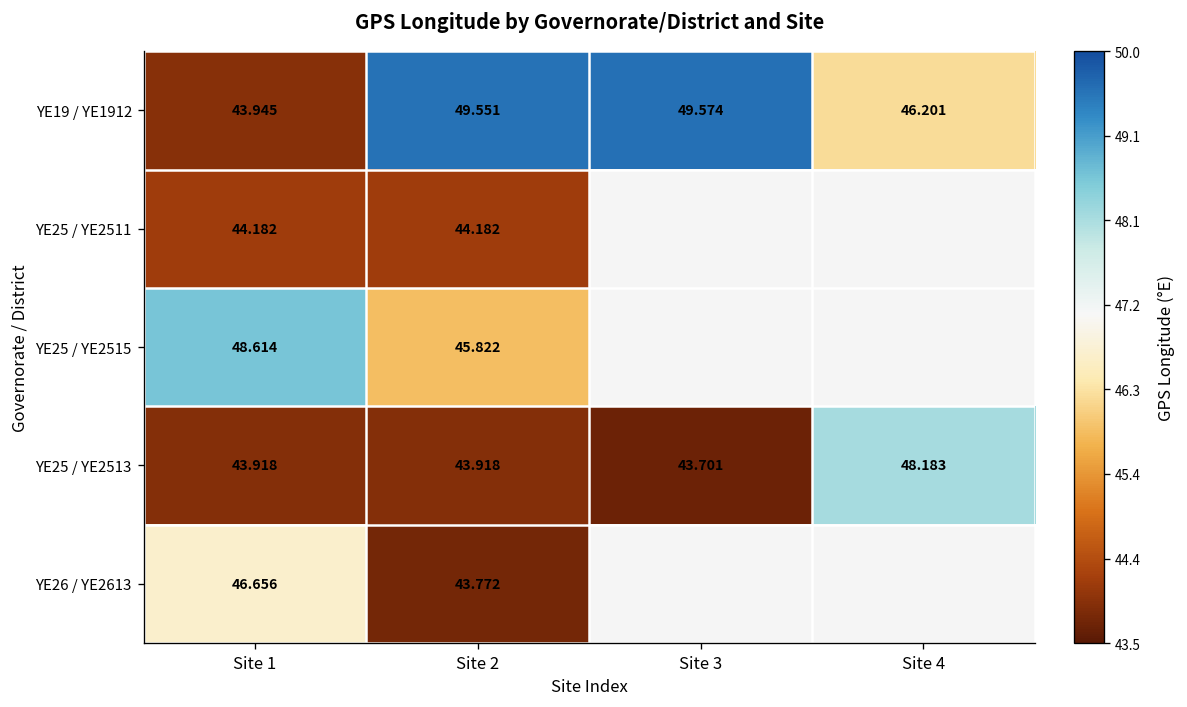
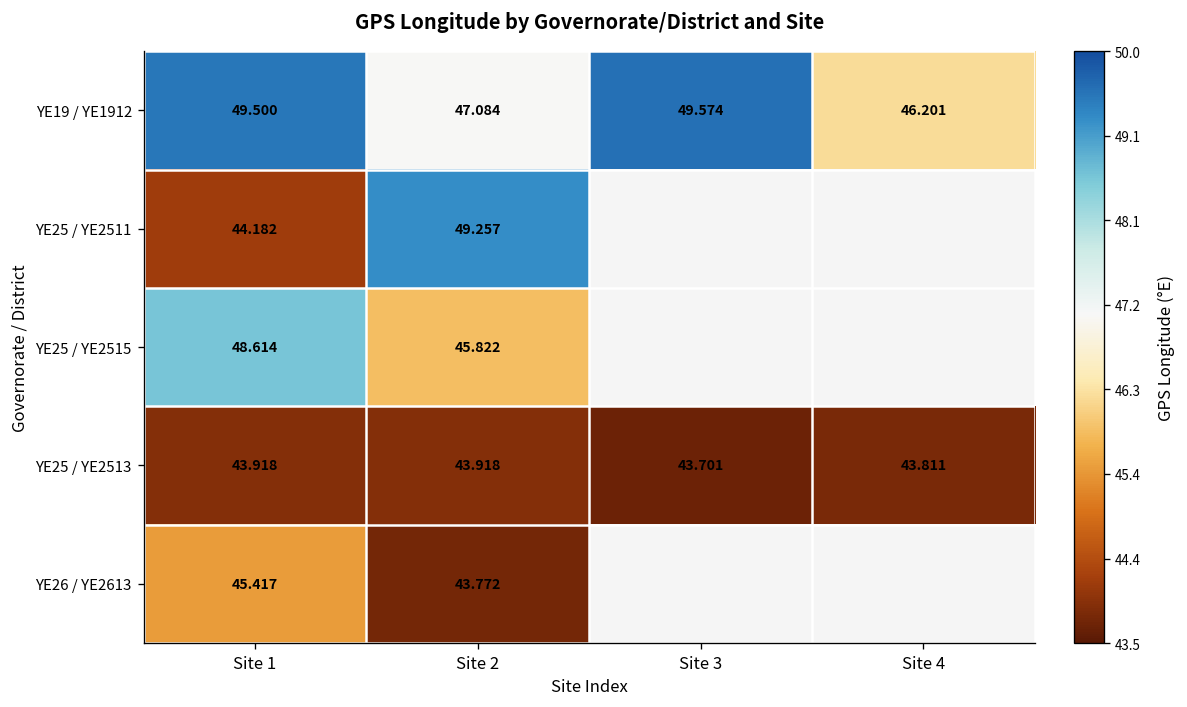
  {
    "YE19 / YE1912": {
-     "Site 1": 43.945,
-     "Site 2": 49.551,
+     "Site 1": 49.500,
+     "Site 2": 47.084,
      "Site 3": 49.574,
      "Site 4": 46.201
    },
    "YE25 / YE2511": {
      "Site 1": 44.182,
-     "Site 2": 44.182
+     "Site 2": 49.257
    },
    "YE25 / YE2515": {
      "Site 1": 48.614,
      "Site 2": 45.822
    },
    "YE25 / YE2513": {
      "Site 1": 43.918,
      "Site 2": 43.918,
      "Site 3": 43.701,
-     "Site 4": 48.183
+     "Site 4": 43.811
    },
    "YE26 / YE2613": {
-     "Site 1": 46.656,
+     "Site 1": 45.417,
      "Site 2": 43.772
    }
  }
